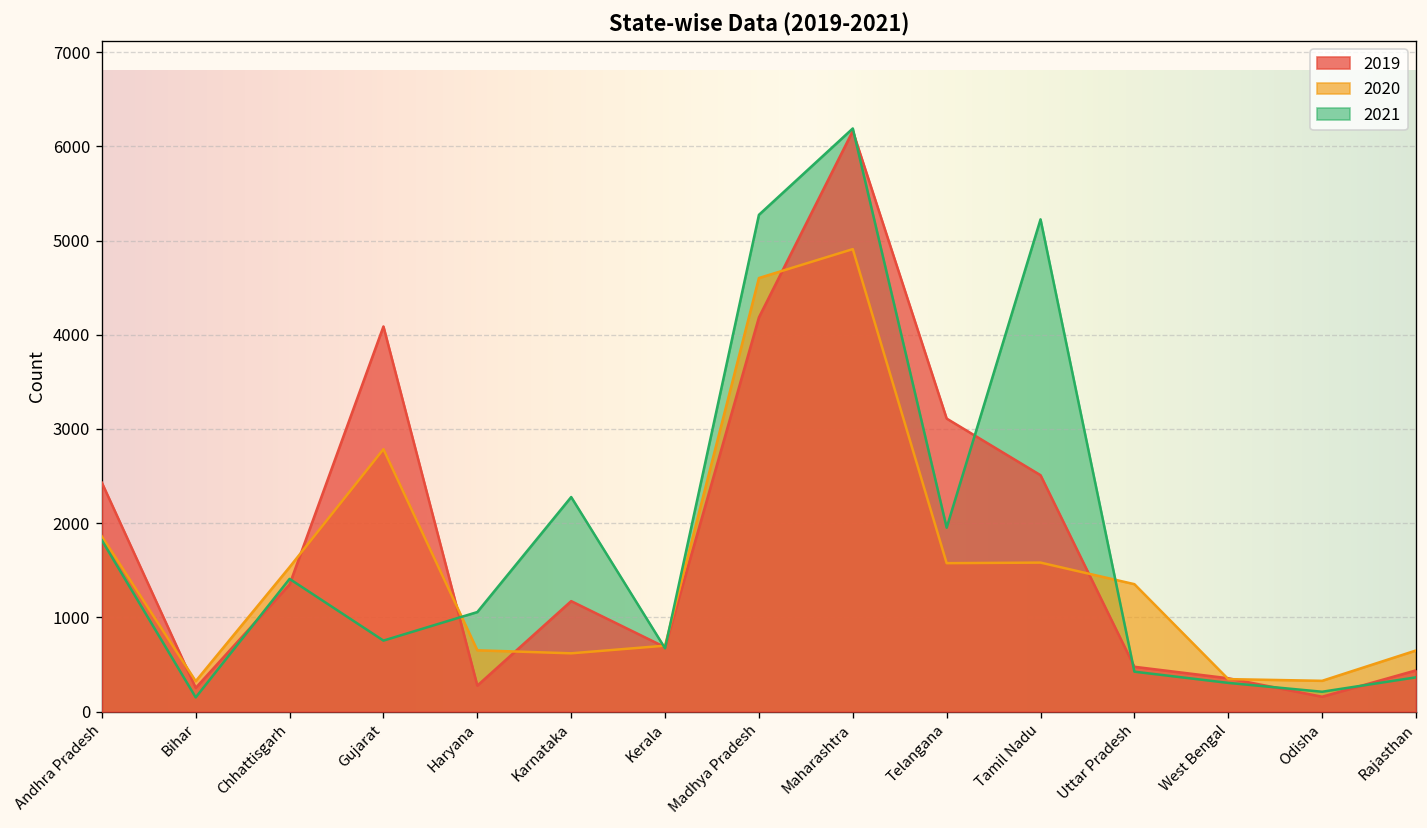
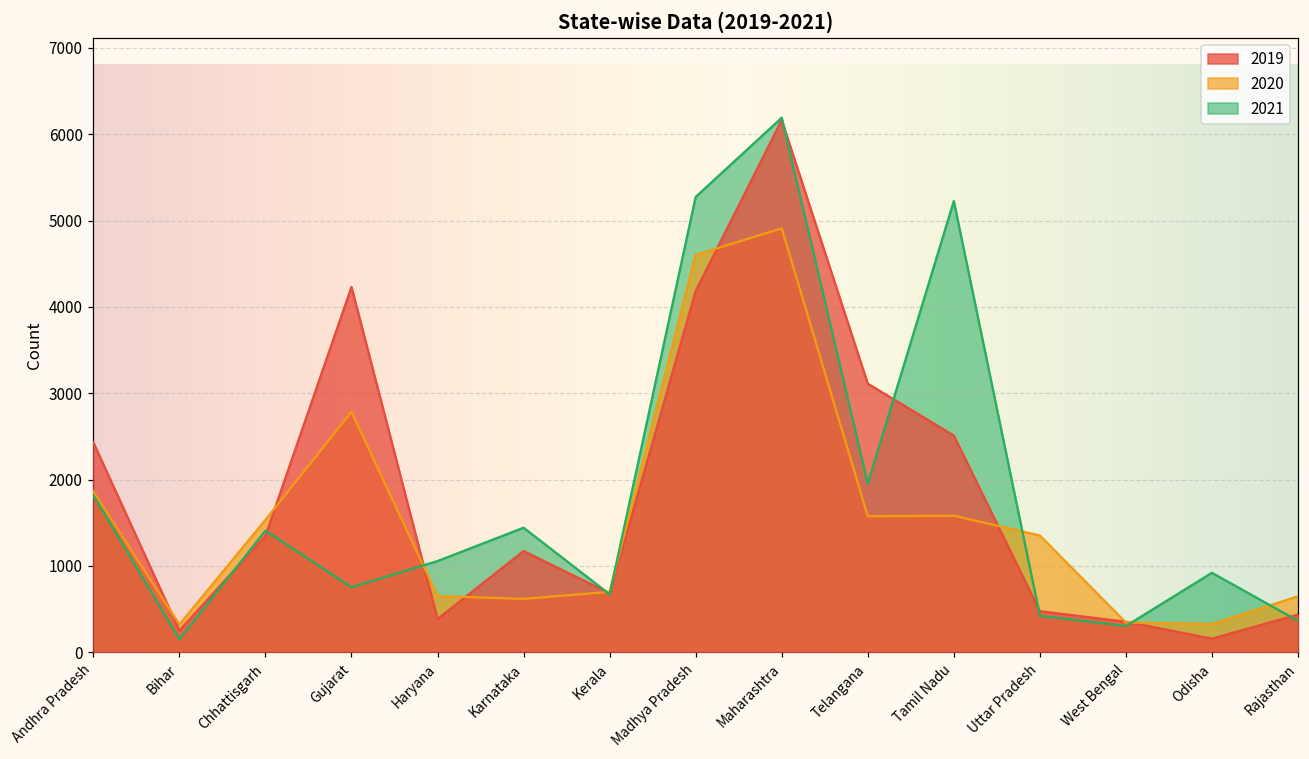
  {
    "2019": {
      "Andhra Pradesh": 2400,
      "Bihar": 300,
      "Chhattisgarh": 1300,
-     "Gujarat": 4100,
-     "Haryana": 300,
+     "Gujarat": 4200,
+     "Haryana": 400,
      "Karnataka": 1200,
      "Madhya Pradesh": 4200,
      "Telangana": 3100,
      "Tamil Nadu": 2500,
      "Uttar Pradesh": 500,
      "Odisha": 200,
      "Rajasthan": 400
    },
    "2020": {
      "Andhra Pradesh": 1900,
      "Bihar": 300,
      "Chhattisgarh": 1500,
      "Gujarat": 2800,
      "Haryana": 700,
      "Karnataka": 600,
      "Madhya Pradesh": 4600,
      "Maharashtra": 4900,
      "Telangana": 1600,
      "Tamil Nadu": 1600,
      "Uttar Pradesh": 1400,
      "Odisha": 300,
      "Rajasthan": 600
    },
    "2021": {
      "Andhra Pradesh": 1800,
      "Bihar": 200,
      "Chhattisgarh": 1400,
      "Gujarat": 800,
      "Haryana": 1100,
-     "Karnataka": 2300,
+     "Karnataka": 1400,
      "Madhya Pradesh": 5300,
      "Telangana": 2000,
      "Tamil Nadu": 5200,
      "Uttar Pradesh": 400,
      "West Bengal": 300,
-     "Odisha": 200,
+     "Odisha": 900,
      "Rajasthan": 400
    }
  }
